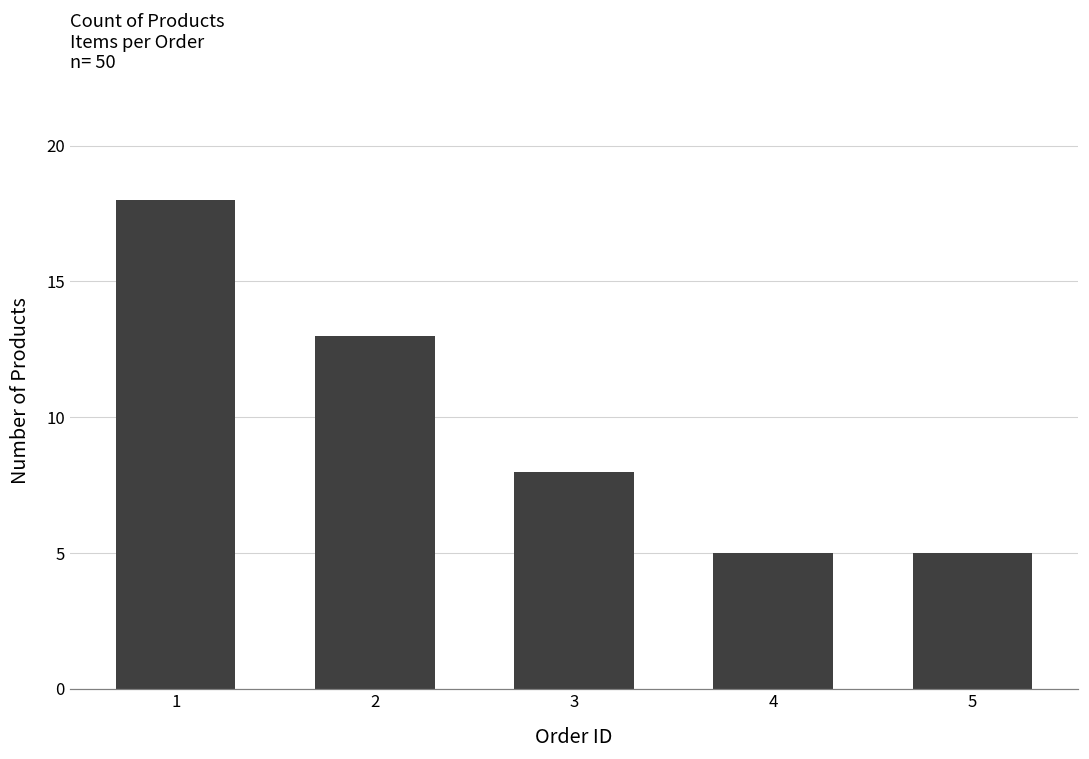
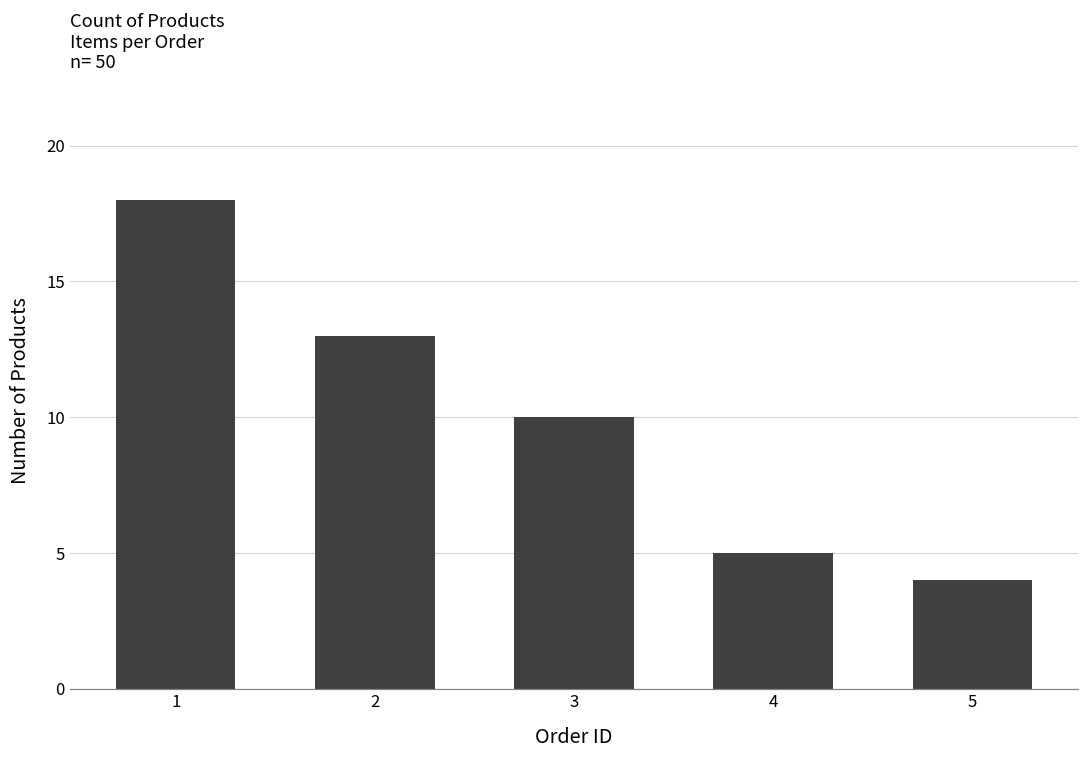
  {
    "1": 18,
    "2": 13,
-   "3": 8,
+   "3": 10,
    "4": 5,
-   "5": 5
+   "5": 4
  }
